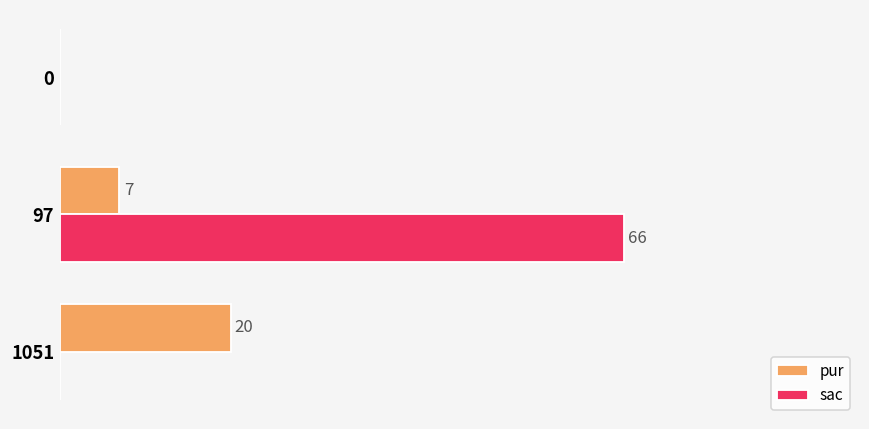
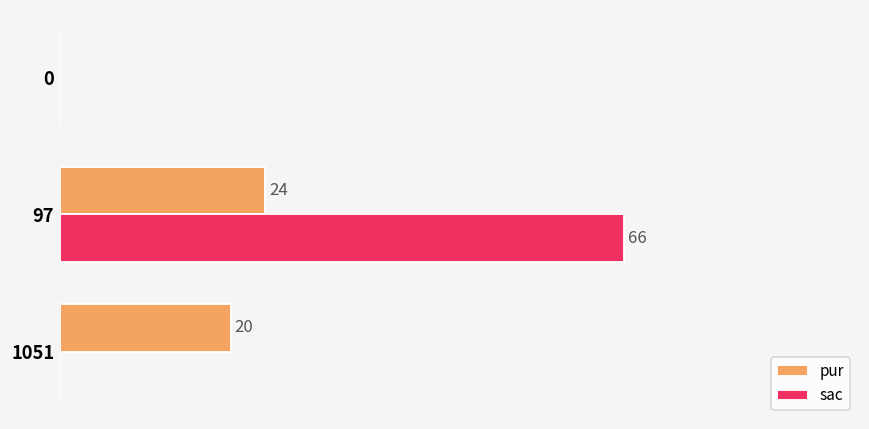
  {
    "pur": {
-     "97": 7,
+     "97": 24,
      "1051": 20
    },
    "sac": {
      "97": 66
    }
  }
